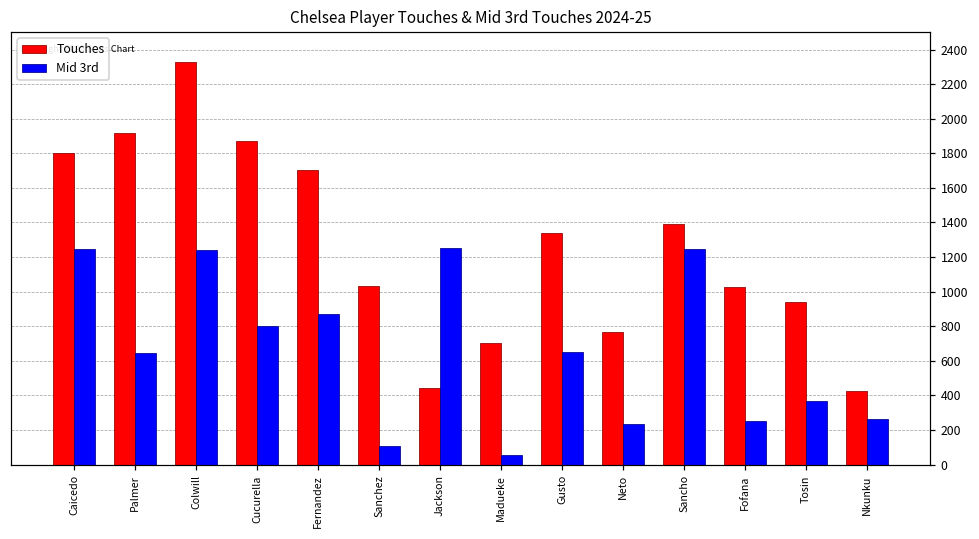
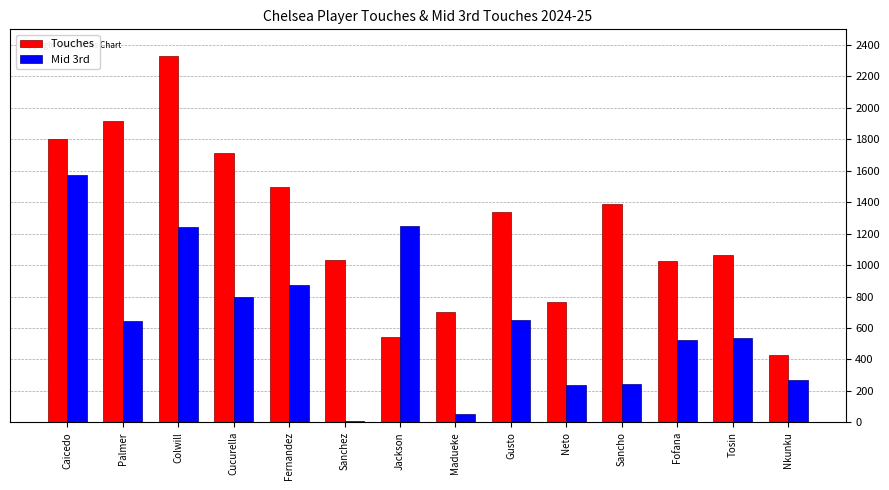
  {
    "Touches": {
      "Caicedo": 1800,
      "Palmer": 1920,
      "Colwill": 2330,
-     "Cucurella": 1870,
-     "Fernandez": 1710,
+     "Cucurella": 1720,
+     "Fernandez": 1500,
      "Sanchez": 1030,
-     "Jackson": 440,
+     "Jackson": 540,
      "Madueke": 700,
      "Gusto": 1340,
      "Neto": 770,
      "Sancho": 1390,
      "Fofana": 1030,
-     "Tosin": 940,
+     "Tosin": 1060,
      "Nkunku": 430
    },
    "Mid 3rd": {
-     "Caicedo": 1240,
+     "Caicedo": 1570,
      "Palmer": 650,
      "Colwill": 1240,
      "Cucurella": 800,
      "Fernandez": 870,
-     "Sanchez": 110,
+     "Sanchez": 10,
      "Jackson": 1250,
      "Madueke": 60,
      "Gusto": 650,
      "Neto": 240,
-     "Sancho": 1250,
-     "Fofana": 250,
-     "Tosin": 370,
+     "Sancho": 240,
+     "Fofana": 520,
+     "Tosin": 540,
      "Nkunku": 270
    }
  }
